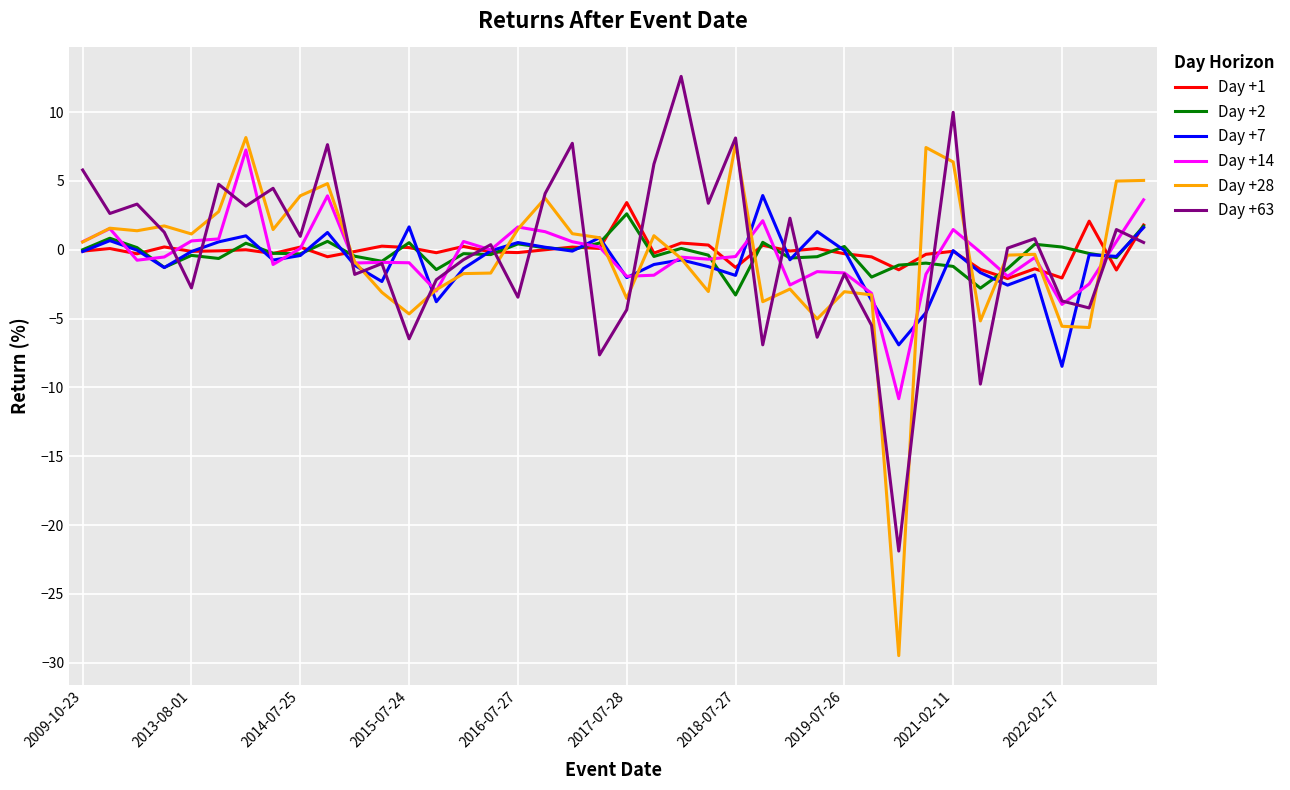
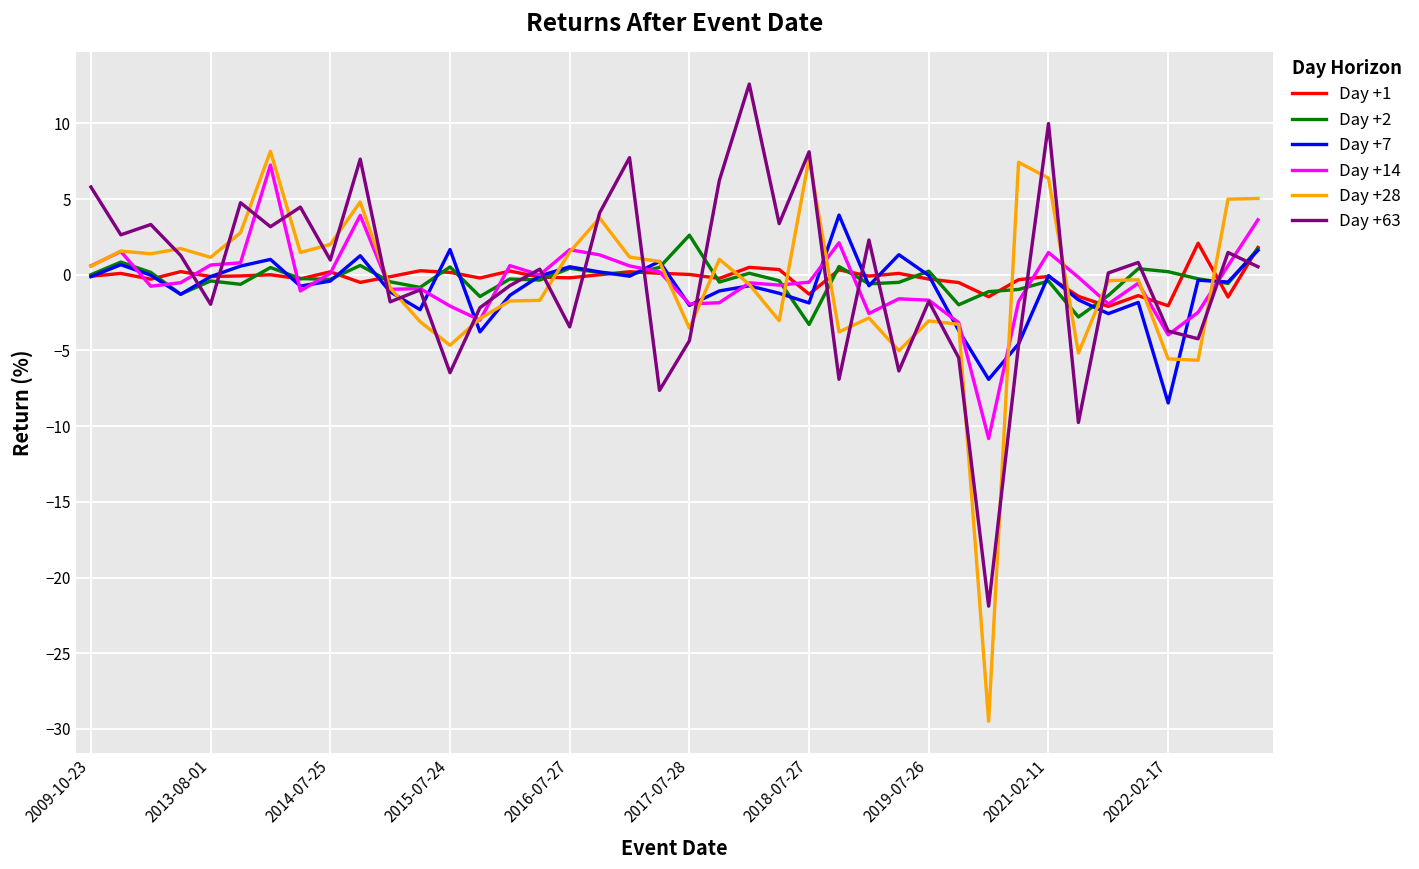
  {
    "Day +1": {
      "2015-07-24": 0.2,
      "2016-07-27": -0.2,
-     "2017-07-28": 3.4,
+     "2017-07-28": 0.0,
      "2018-07-27": -1.3,
      "2019-07-26": -0.3,
      "2022-02-17": -2.1
    },
    "Day +2": {
      "2013-08-01": -0.4,
      "2015-07-24": 0.5,
      "2017-07-28": 2.6,
      "2018-07-27": -3.3,
      "2019-07-26": 0.2,
-     "2021-02-11": -1.2,
+     "2021-02-11": -0.4,
      "2022-02-17": 0.2
    },
    "Day +7": {
      "2015-07-24": 1.7,
      "2018-07-27": -1.9,
      "2019-07-26": 0.0,
      "2022-02-17": -8.5
    },
    "Day +14": {
      "2013-08-01": 0.6,
-     "2015-07-24": -0.9,
+     "2015-07-24": -2.1,
      "2018-07-27": -0.5,
      "2021-02-11": 1.5,
      "2022-02-17": -4.0
    },
    "Day +28": {
      "2013-08-01": 1.1,
-     "2014-07-25": 3.9,
+     "2014-07-25": 2.0,
      "2015-07-24": -4.7,
      "2017-07-28": -3.5,
      "2018-07-27": 7.7,
      "2019-07-26": -3.0,
      "2021-02-11": 6.4,
      "2022-02-17": -5.6
    },
    "Day +63": {
      "2009-10-23": 5.8,
-     "2013-08-01": -2.8,
+     "2013-08-01": -2.0,
      "2014-07-25": 1.0,
      "2015-07-24": -6.5,
      "2016-07-27": -3.4,
      "2017-07-28": -4.4,
      "2018-07-27": 8.1,
      "2021-02-11": 10.0,
      "2022-02-17": -3.7
    }
  }
